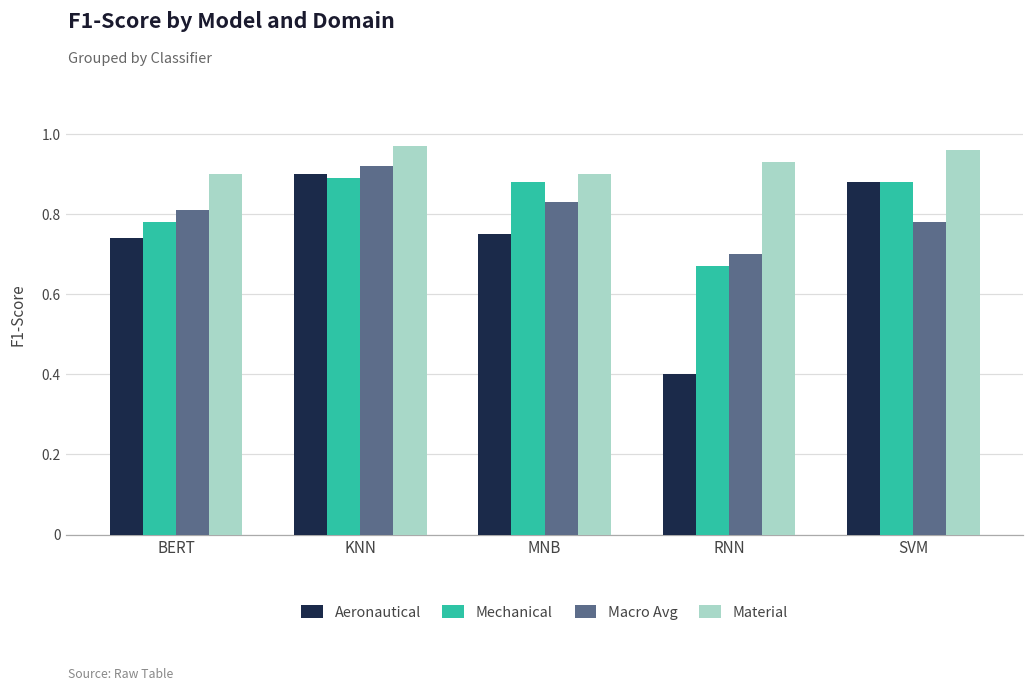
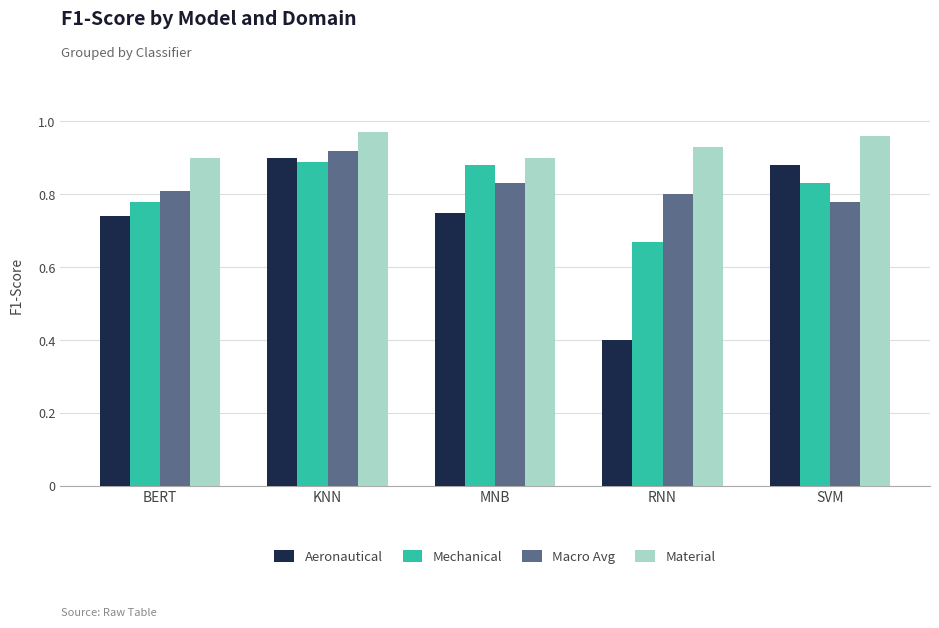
  {
    "Aeronautical": {
      "BERT": 0.74,
      "KNN": 0.90,
      "MNB": 0.75,
      "RNN": 0.40,
      "SVM": 0.88
    },
    "Mechanical": {
      "BERT": 0.78,
      "KNN": 0.89,
      "MNB": 0.88,
      "RNN": 0.67,
-     "SVM": 0.88
+     "SVM": 0.83
    },
    "Macro Avg": {
      "BERT": 0.81,
      "KNN": 0.92,
      "MNB": 0.83,
-     "RNN": 0.7,
+     "RNN": 0.8,
      "SVM": 0.78
    },
    "Material": {
      "BERT": 0.90,
      "KNN": 0.97,
      "MNB": 0.90,
      "RNN": 0.93,
      "SVM": 0.96
    }
  }
